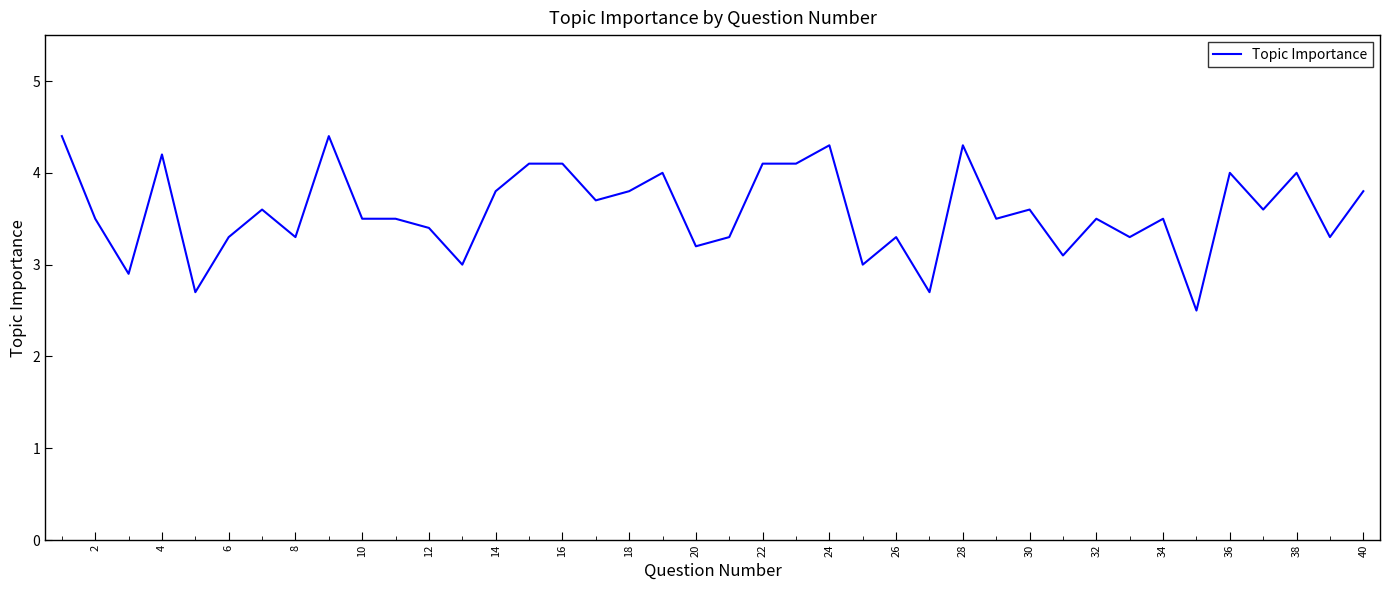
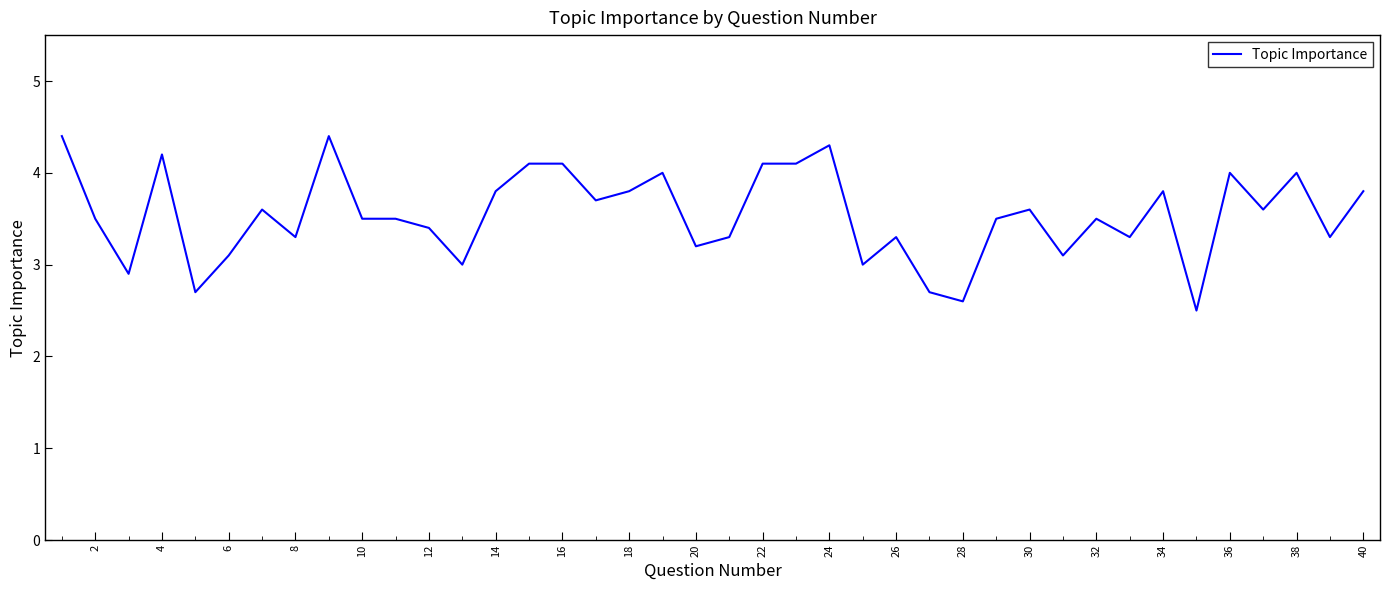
  {
    "2": 3.5,
    "4": 4.2,
-   "6": 3.3,
+   "6": 3.1,
    "8": 3.3,
    "10": 3.5,
    "12": 3.4,
    "14": 3.8,
    "16": 4.1,
    "18": 3.8,
    "20": 3.2,
    "22": 4.1,
    "24": 4.3,
    "26": 3.3,
-   "28": 4.3,
+   "28": 2.6,
    "30": 3.6,
    "32": 3.5,
-   "34": 3.5,
+   "34": 3.8,
    "36": 4.0,
    "38": 4.0,
    "40": 3.8
  }
